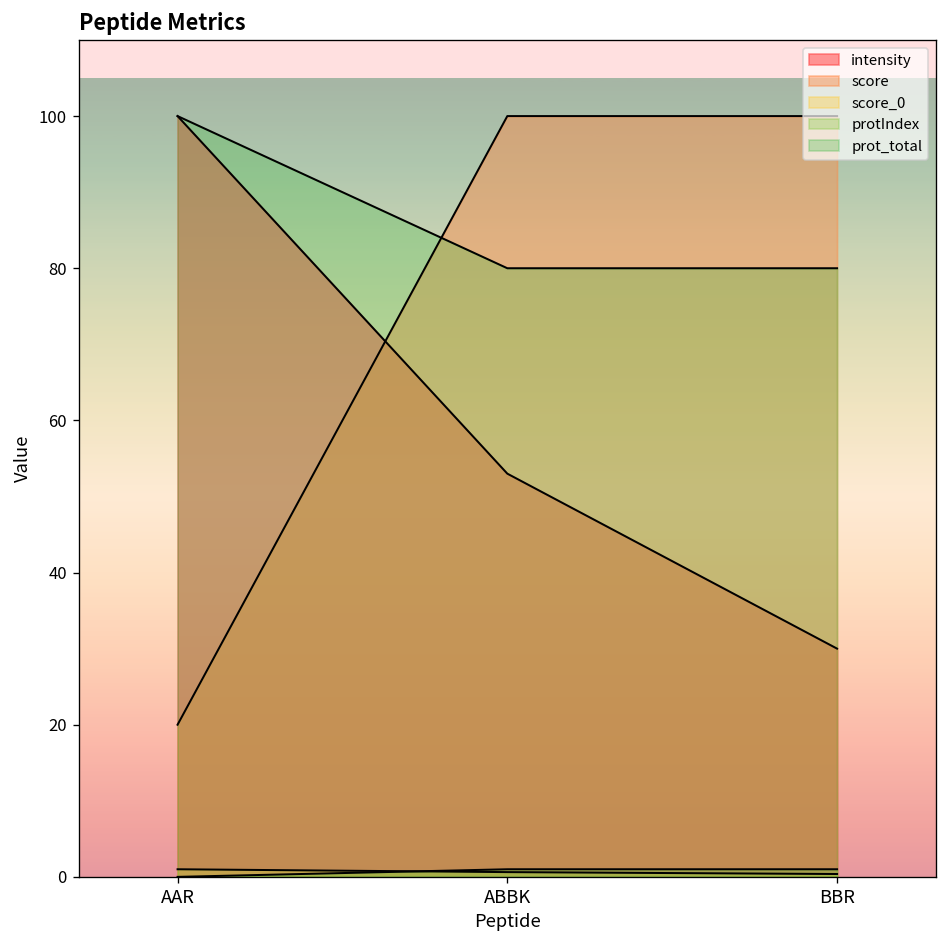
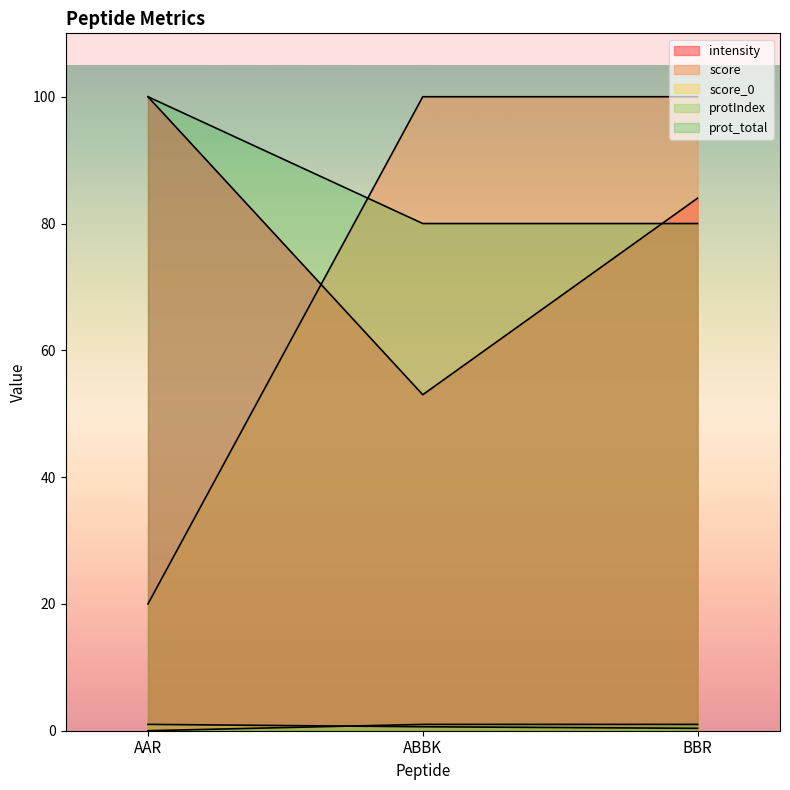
  {
    "intensity": {
      "ABBK": 53,
-     "BBR": 30
+     "BBR": 84
    }
  }
